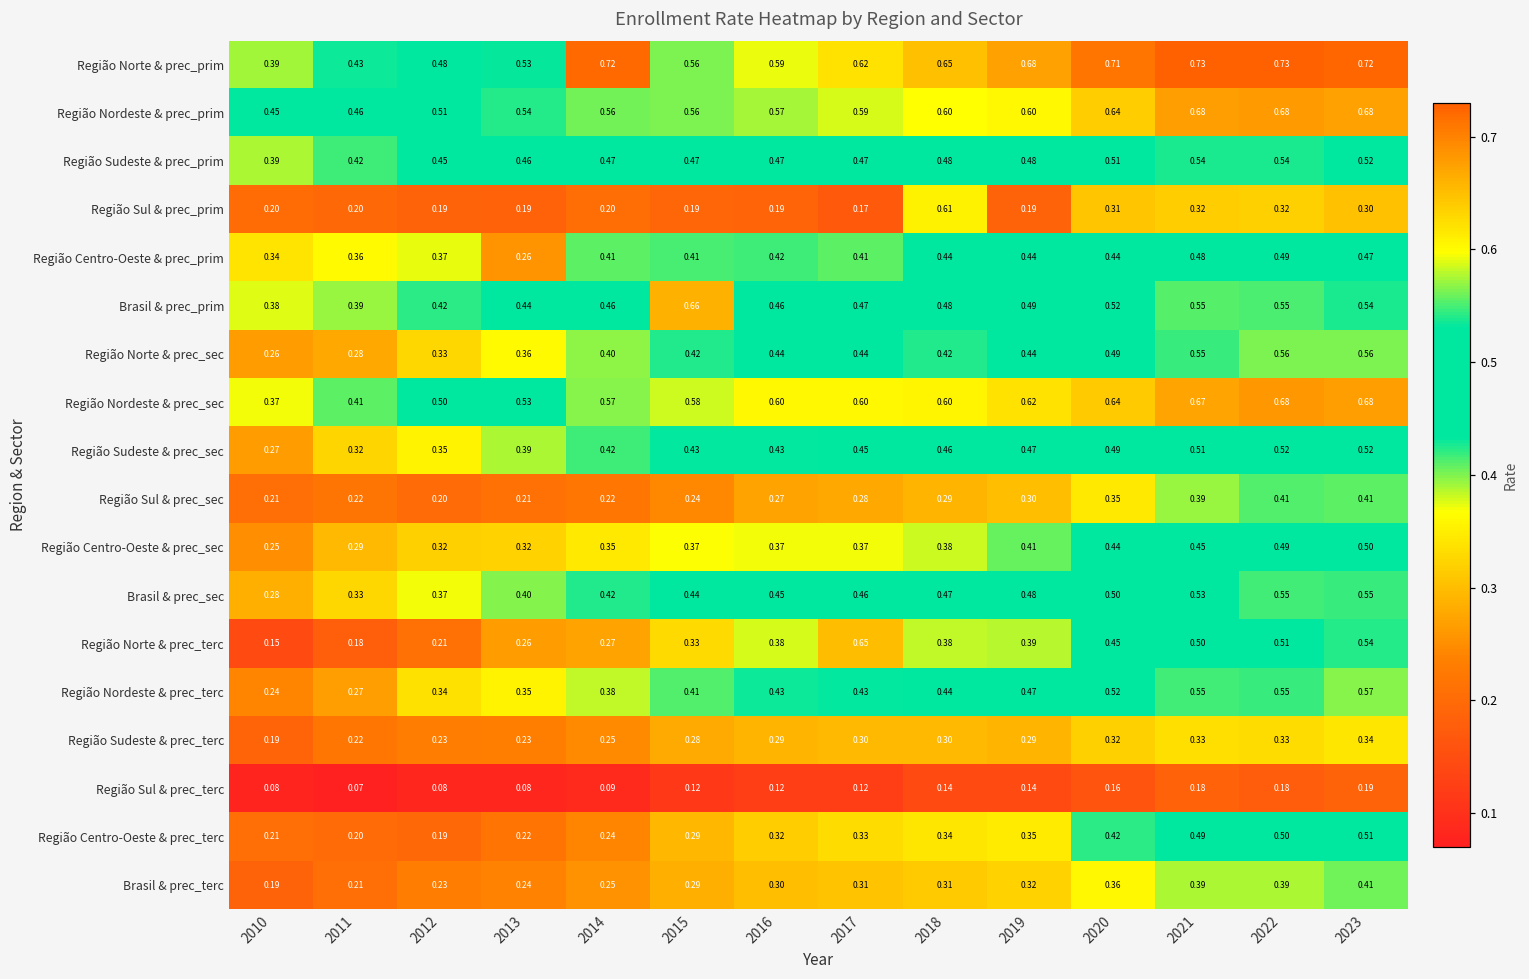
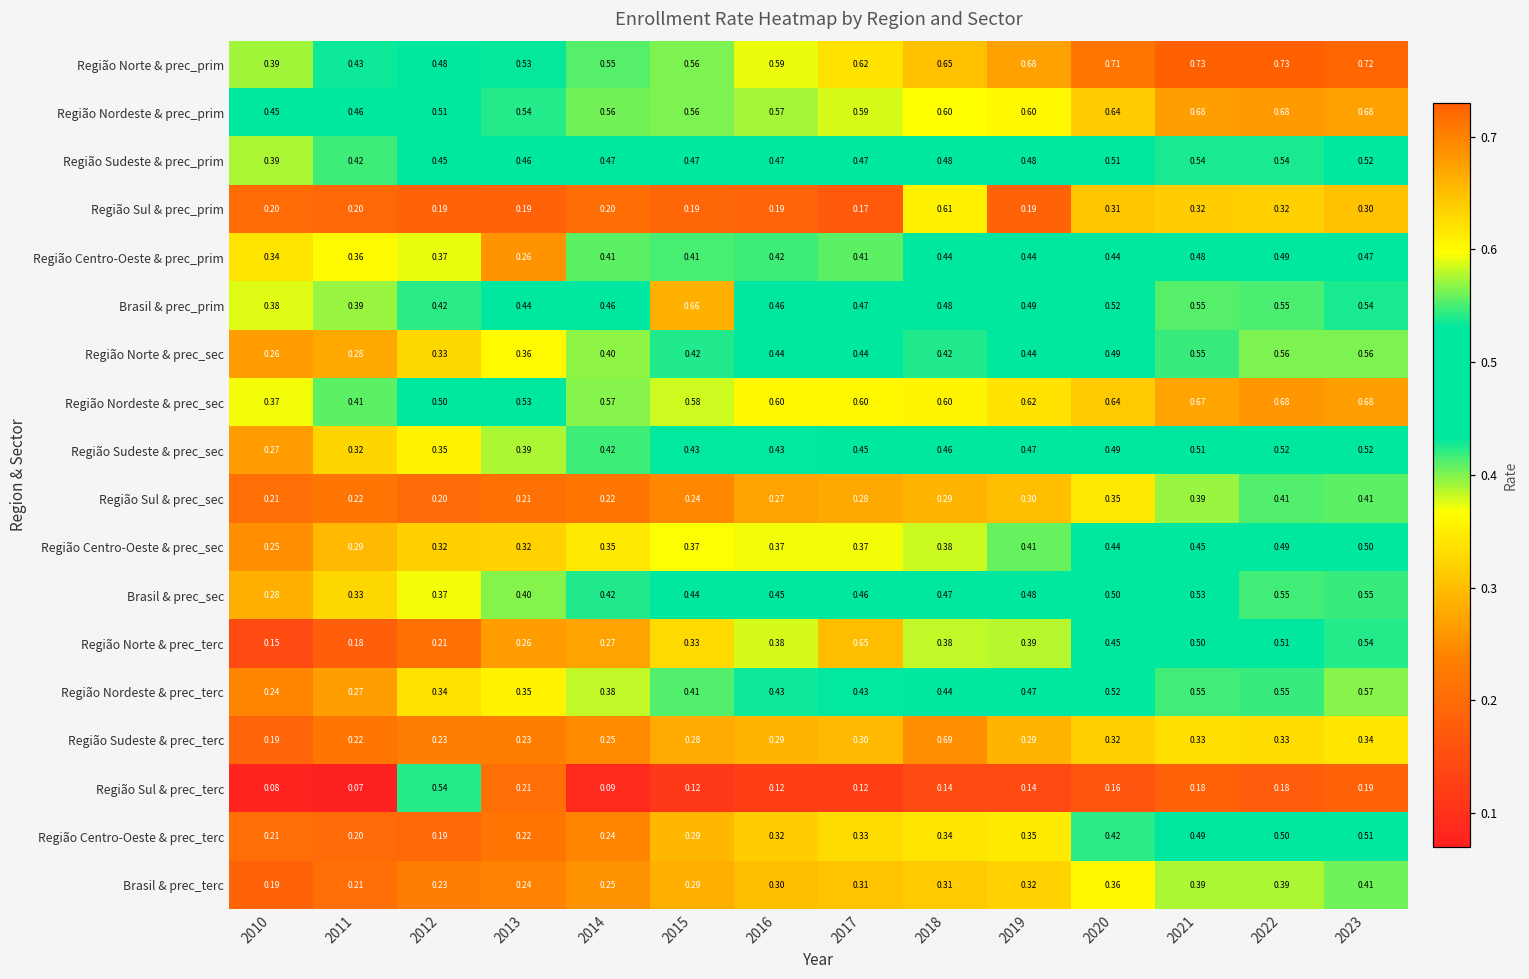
  {
    "Região Norte & prec_prim": {
      "2010": 0.39,
      "2011": 0.43,
      "2012": 0.48,
      "2013": 0.53,
-     "2014": 0.72,
+     "2014": 0.55,
      "2015": 0.56,
      "2016": 0.59,
      "2017": 0.62,
      "2018": 0.65,
      "2019": 0.68,
      "2020": 0.71,
      "2021": 0.73,
      "2022": 0.73,
      "2023": 0.72
    },
    "Região Sudeste & prec_terc": {
      "2010": 0.19,
      "2011": 0.22,
      "2012": 0.23,
      "2013": 0.23,
      "2014": 0.25,
      "2015": 0.28,
      "2016": 0.29,
      "2017": 0.30,
-     "2018": 0.30,
+     "2018": 0.69,
      "2019": 0.29,
      "2020": 0.32,
      "2021": 0.33,
      "2022": 0.33,
      "2023": 0.34
    },
    "Região Sul & prec_terc": {
      "2010": 0.08,
      "2011": 0.07,
-     "2012": 0.08,
-     "2013": 0.08,
+     "2012": 0.54,
+     "2013": 0.21,
      "2014": 0.09,
      "2015": 0.12,
      "2016": 0.12,
      "2017": 0.12,
      "2018": 0.14,
      "2019": 0.14,
      "2020": 0.16,
      "2021": 0.18,
      "2022": 0.18,
      "2023": 0.19
    }
  }
